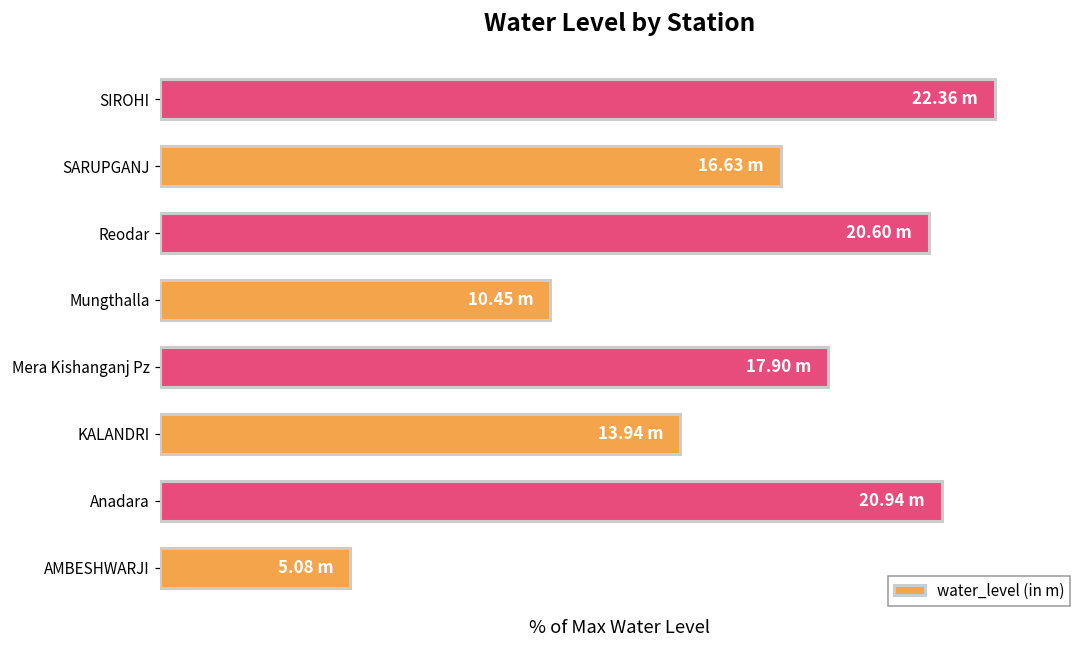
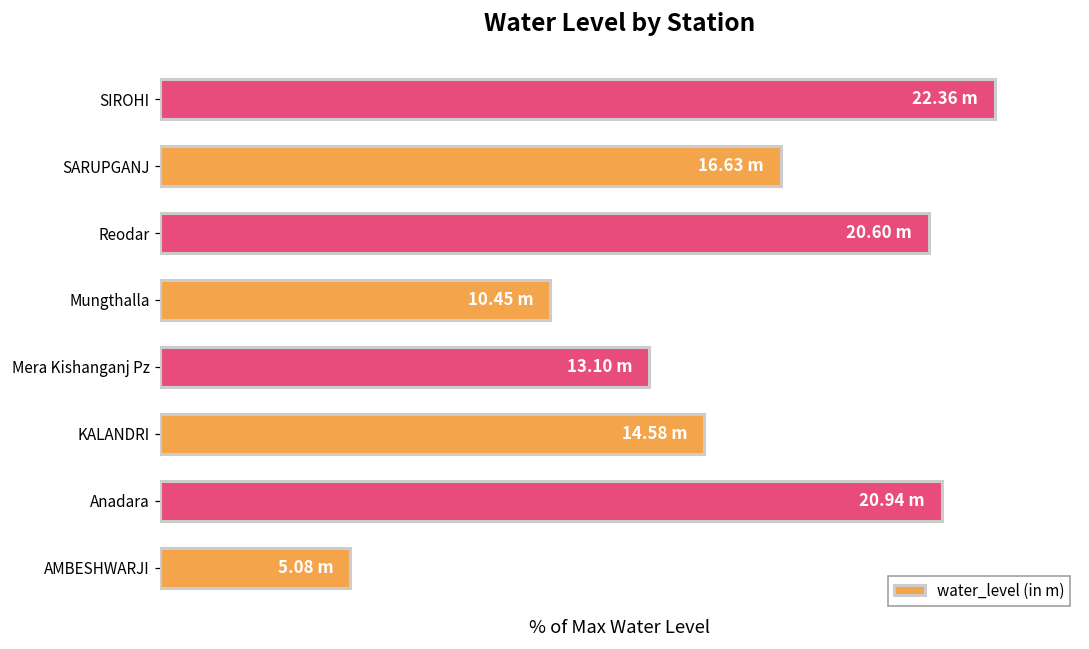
  {
-   "Mera Kishanganj Pz": 17.90,
-   "KALANDRI": 13.94
+   "Mera Kishanganj Pz": 13.10,
+   "KALANDRI": 14.58
  }
